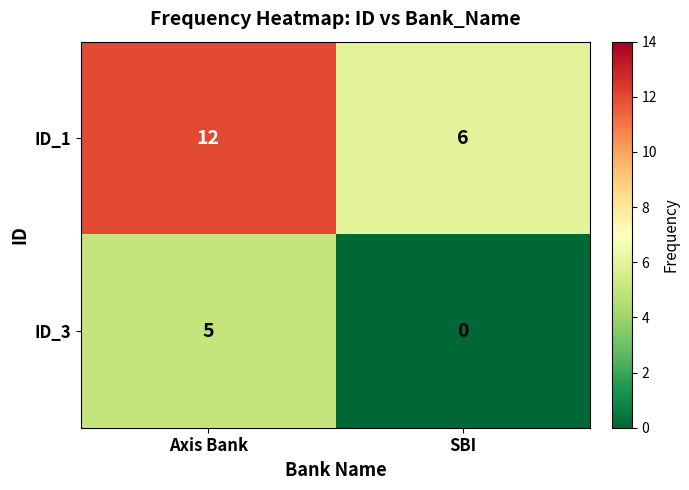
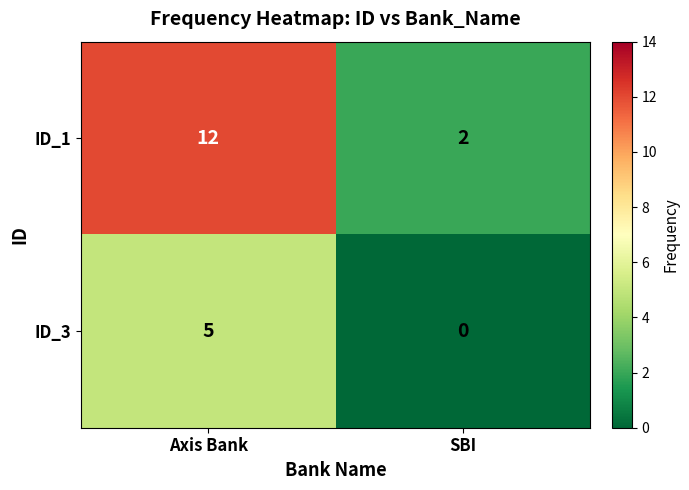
  {
    "ID_1": {
      "Axis Bank": 12,
-     "SBI": 6
+     "SBI": 2
    },
    "ID_3": {
      "Axis Bank": 5,
      "SBI": 0
    }
  }
